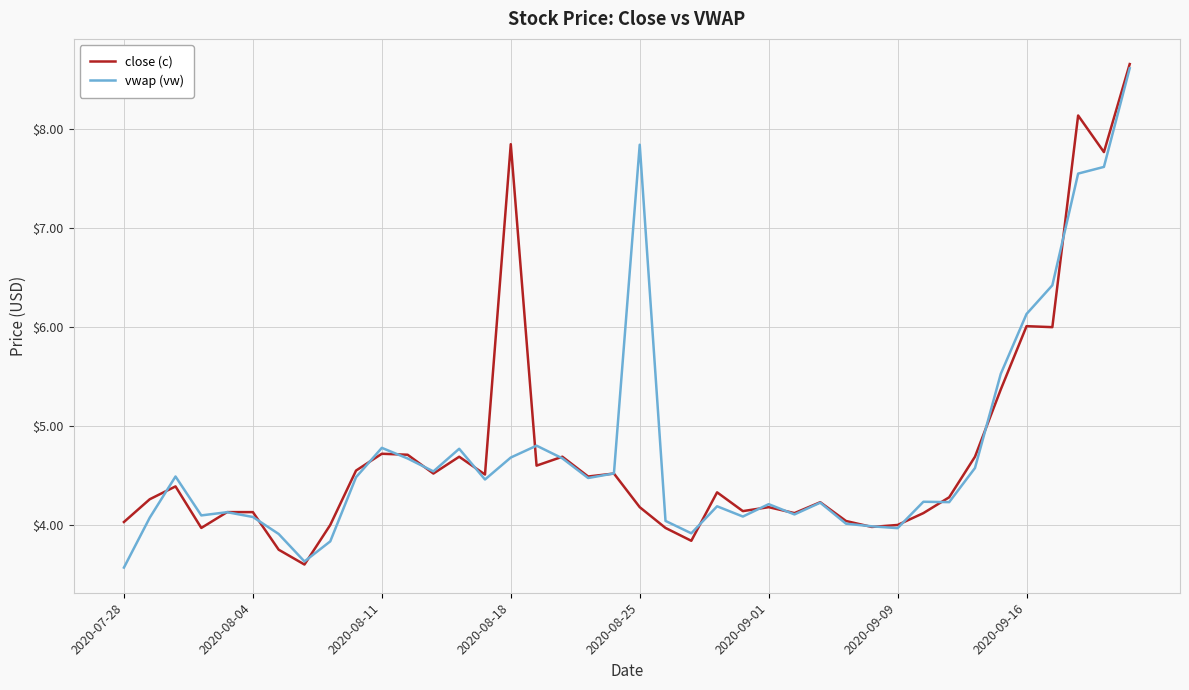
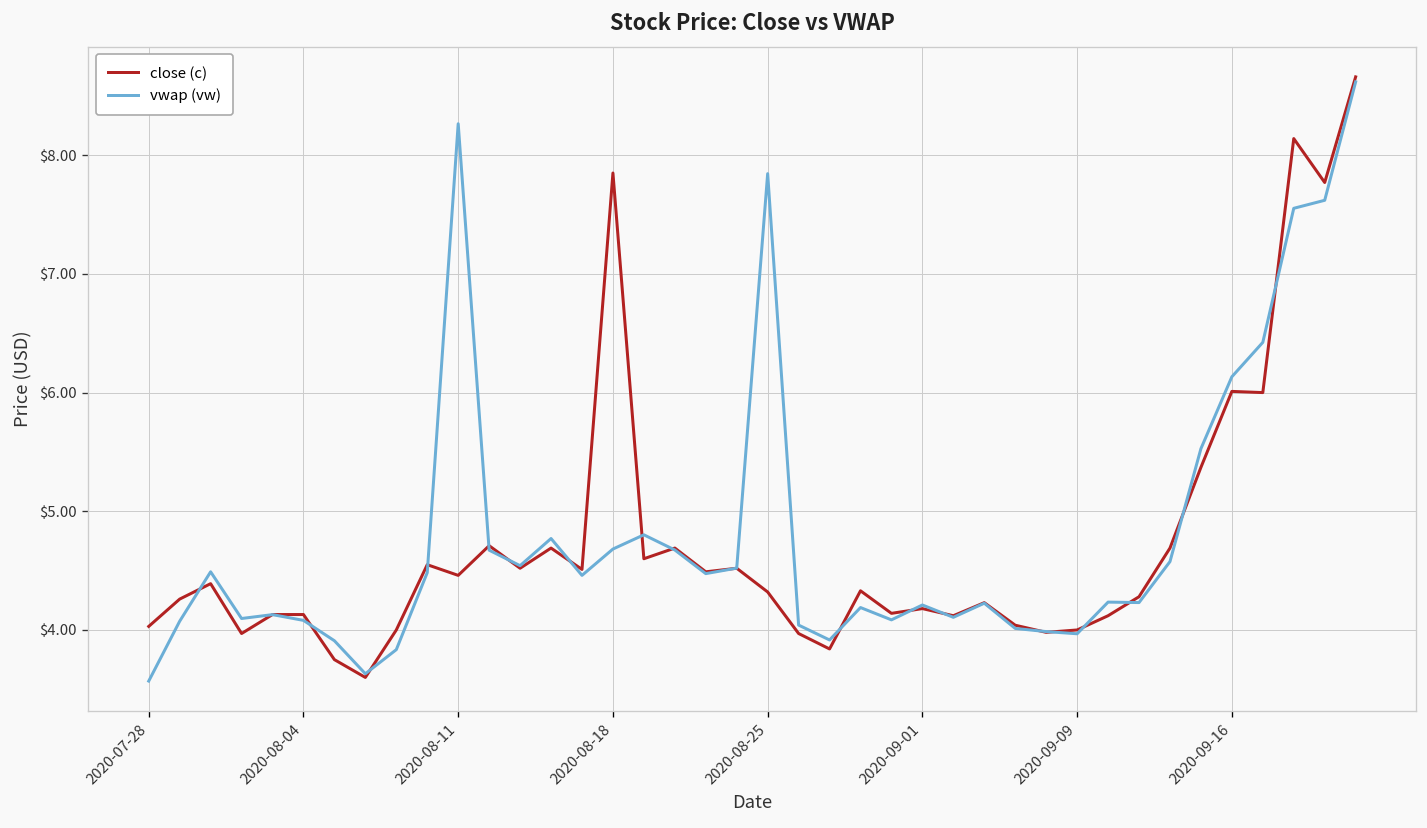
  {
    "close (c)": {
      "2020-07-28": "$4.0",
      "2020-08-04": "$4.1",
-     "2020-08-11": "$4.7",
+     "2020-08-11": "$4.5",
      "2020-08-18": "$7.9",
-     "2020-08-25": "$4.2",
+     "2020-08-25": "$4.3",
      "2020-09-01": "$4.2",
      "2020-09-09": "$4.0",
      "2020-09-16": "$6.0"
    },
    "vwap (vw)": {
      "2020-07-28": "$3.6",
      "2020-08-04": "$4.1",
-     "2020-08-11": "$4.8",
+     "2020-08-11": "$8.3",
      "2020-08-18": "$4.7",
      "2020-08-25": "$7.8",
      "2020-09-01": "$4.2",
      "2020-09-09": "$4.0",
      "2020-09-16": "$6.1"
    }
  }
